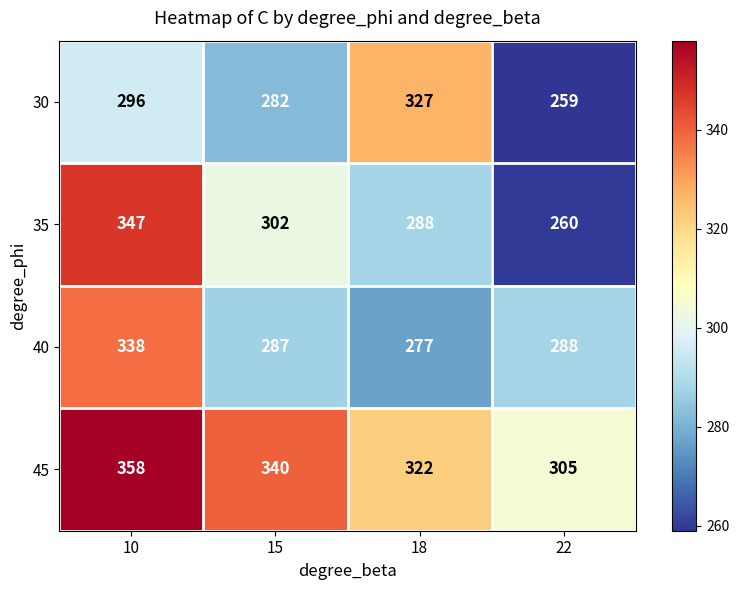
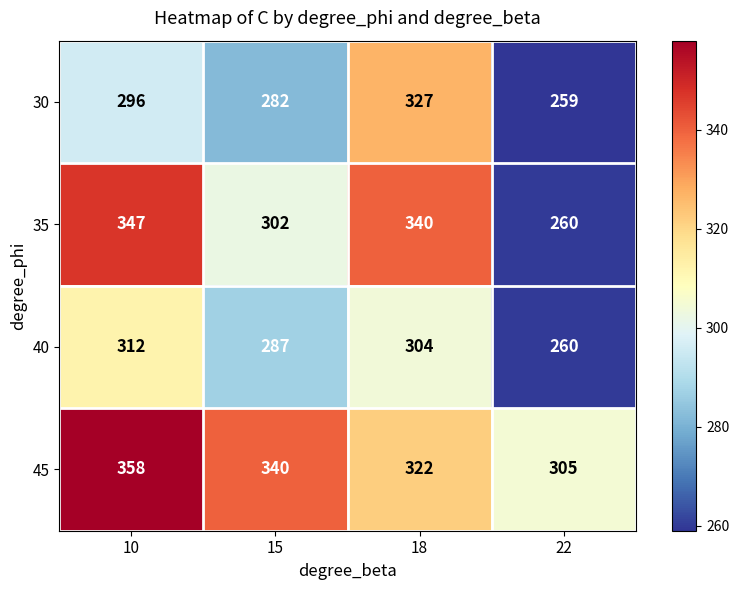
  {
    "30": {
      "10": 296,
      "15": 282,
      "18": 327,
      "22": 259
    },
    "35": {
      "10": 347,
      "15": 302,
-     "18": 288,
+     "18": 340,
      "22": 260
    },
    "40": {
-     "10": 338,
+     "10": 312,
      "15": 287,
-     "18": 277,
-     "22": 288
+     "18": 304,
+     "22": 260
    },
    "45": {
      "10": 358,
      "15": 340,
      "18": 322,
      "22": 305
    }
  }
